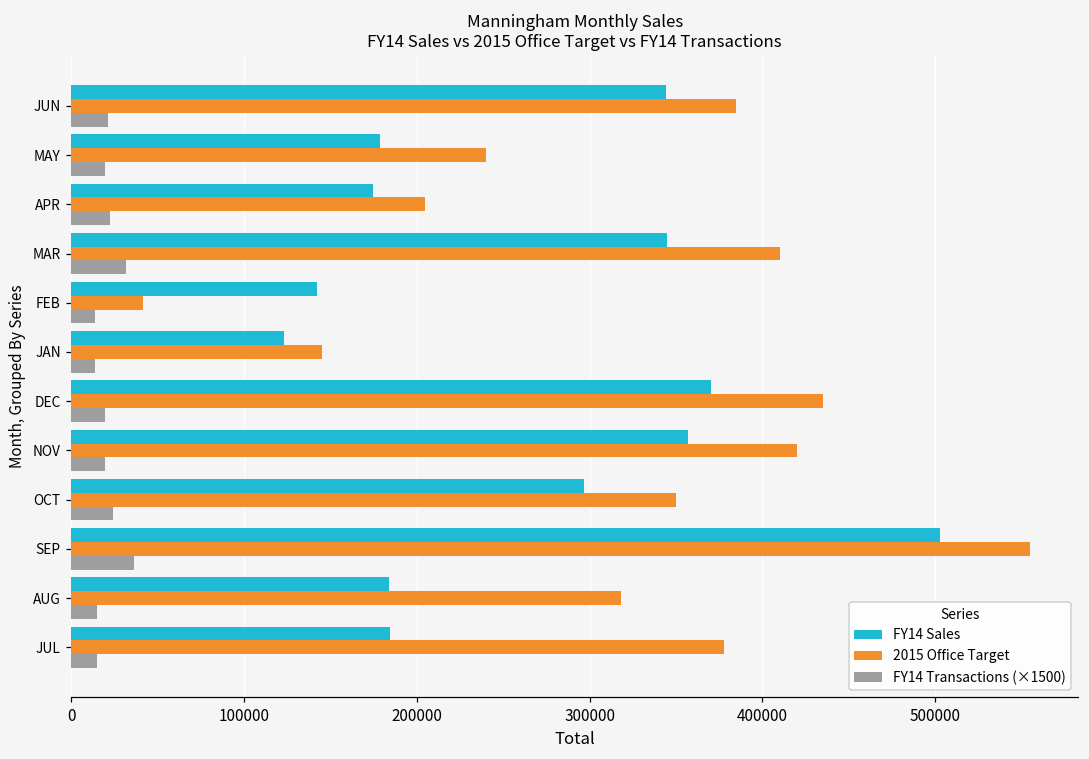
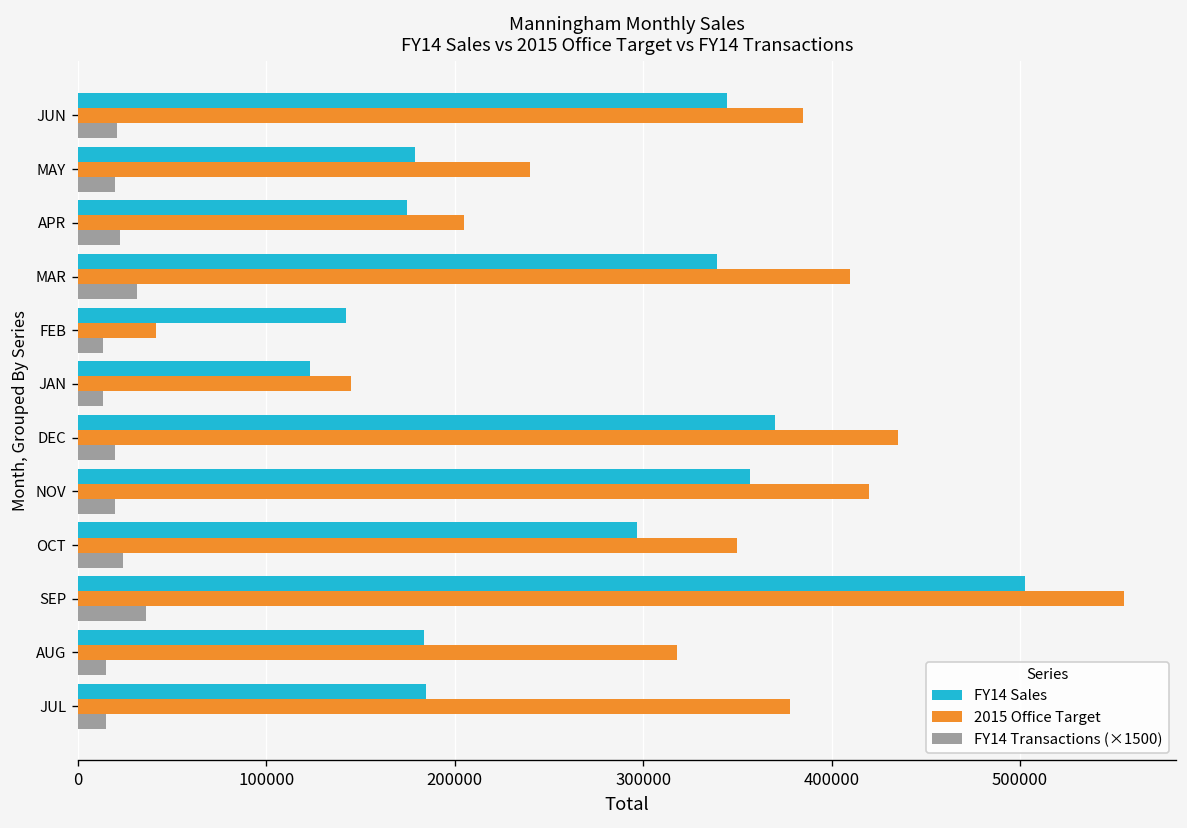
  {
    "FY14 Sales": {
      "JUN": 344000,
      "MAY": 179000,
      "APR": 174000,
-     "MAR": 345000,
+     "MAR": 339000,
      "FEB": 142000,
      "JAN": 123000,
      "DEC": 370000,
      "NOV": 357000,
      "OCT": 297000,
      "SEP": 503000,
      "AUG": 184000,
      "JUL": 185000
    },
    "2015 Office Target": {
      "JUN": 385000,
      "MAY": 240000,
      "APR": 205000,
      "MAR": 410000,
      "FEB": 42000,
      "JAN": 145000,
      "DEC": 435000,
      "NOV": 420000,
      "OCT": 350000,
      "SEP": 555000,
      "AUG": 318000,
      "JUL": 378000
    },
    "FY14 Transactions (×1500)": {
      "JUN": 21000,
      "MAY": 20000,
      "APR": 23000,
      "MAR": 32000,
      "FEB": 14000,
      "JAN": 14000,
      "DEC": 20000,
      "NOV": 20000,
      "OCT": 24000,
      "SEP": 36000,
      "AUG": 15000,
      "JUL": 15000
    }
  }
